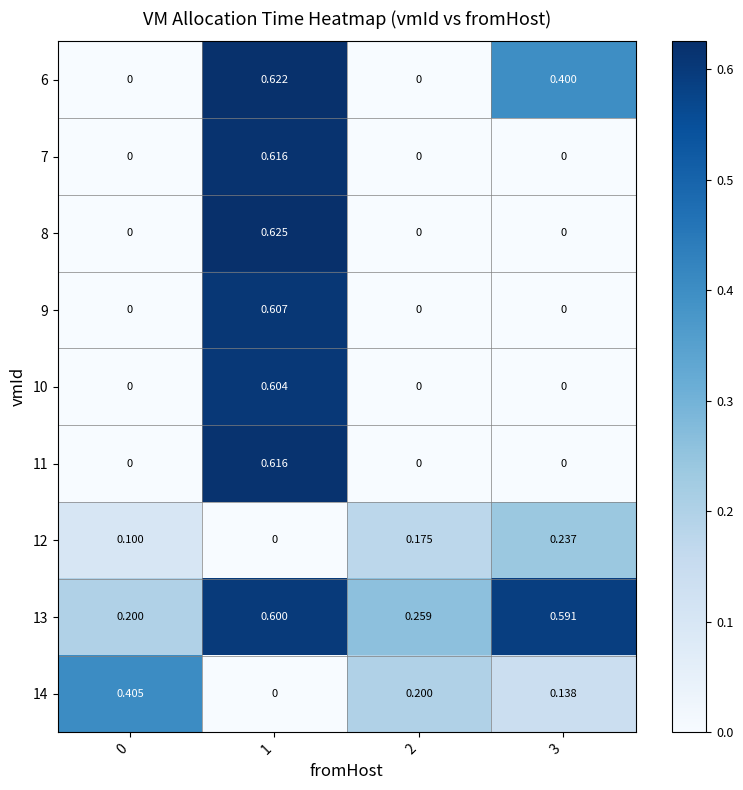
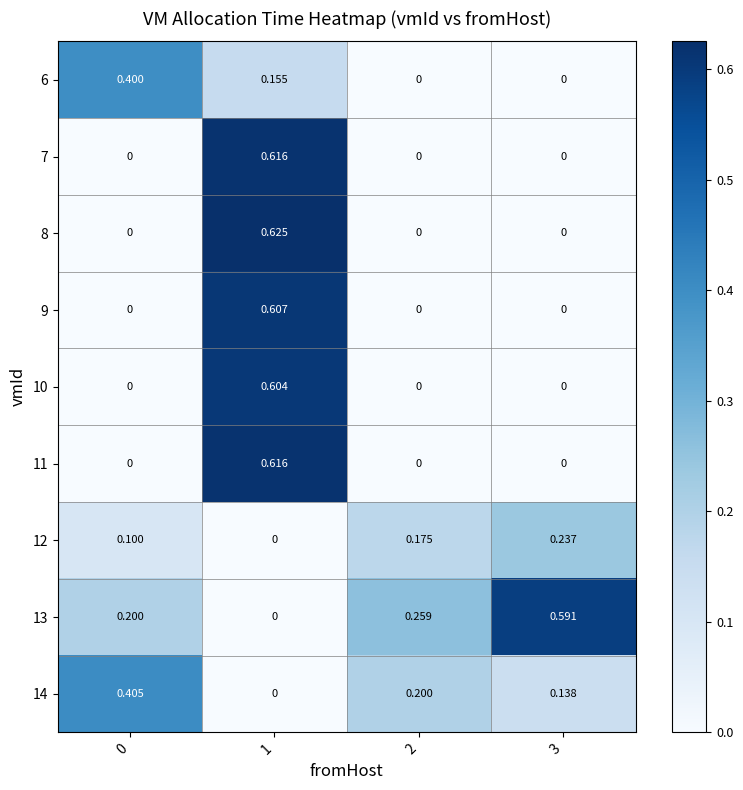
  {
    "6": {
-     "0": 0,
-     "1": 0.622,
+     "0": 0.400,
+     "1": 0.155,
      "2": 0,
-     "3": 0.400
+     "3": 0
    },
    "7": {
      "0": 0,
      "1": 0.616,
      "2": 0,
      "3": 0
    },
    "8": {
      "0": 0,
      "1": 0.625,
      "2": 0,
      "3": 0
    },
    "9": {
      "0": 0,
      "1": 0.607,
      "2": 0,
      "3": 0
    },
    "10": {
      "0": 0,
      "1": 0.604,
      "2": 0,
      "3": 0
    },
    "11": {
      "0": 0,
      "1": 0.616,
      "2": 0,
      "3": 0
    },
    "12": {
      "0": 0.100,
      "1": 0,
      "2": 0.175,
      "3": 0.237
    },
    "13": {
      "0": 0.200,
-     "1": 0.600,
+     "1": 0,
      "2": 0.259,
      "3": 0.591
    },
    "14": {
      "0": 0.405,
      "1": 0,
      "2": 0.200,
      "3": 0.138
    }
  }
